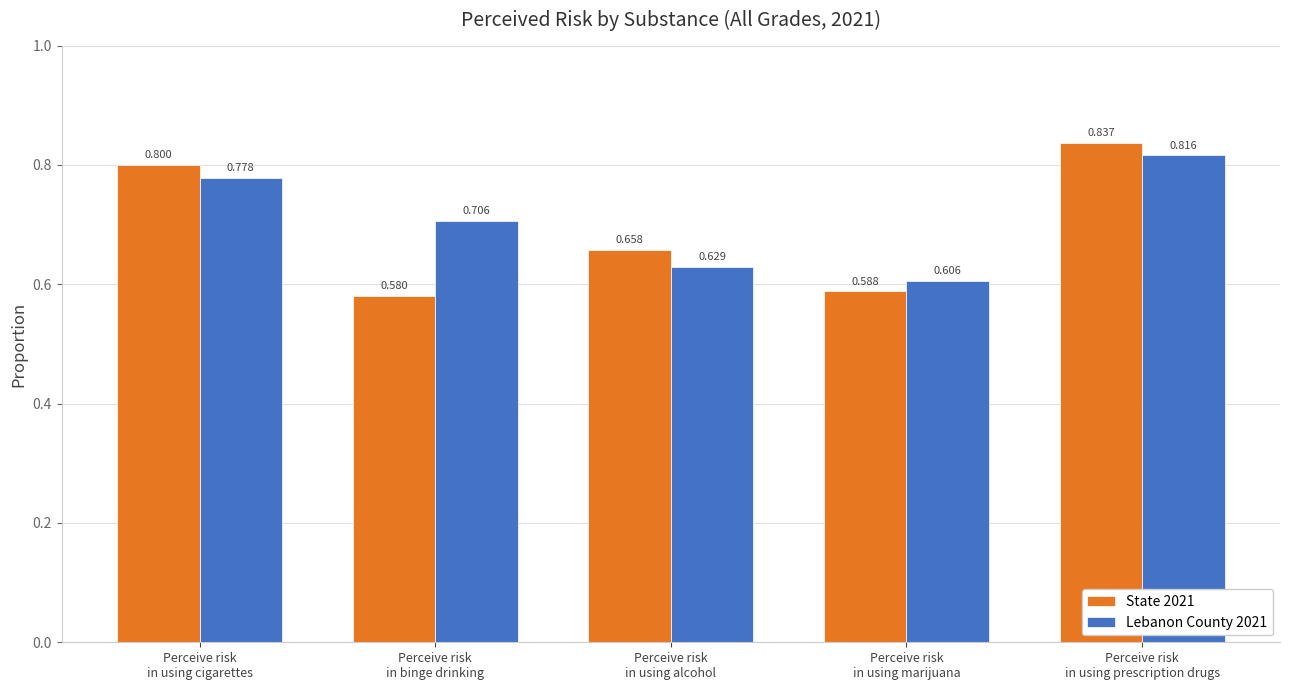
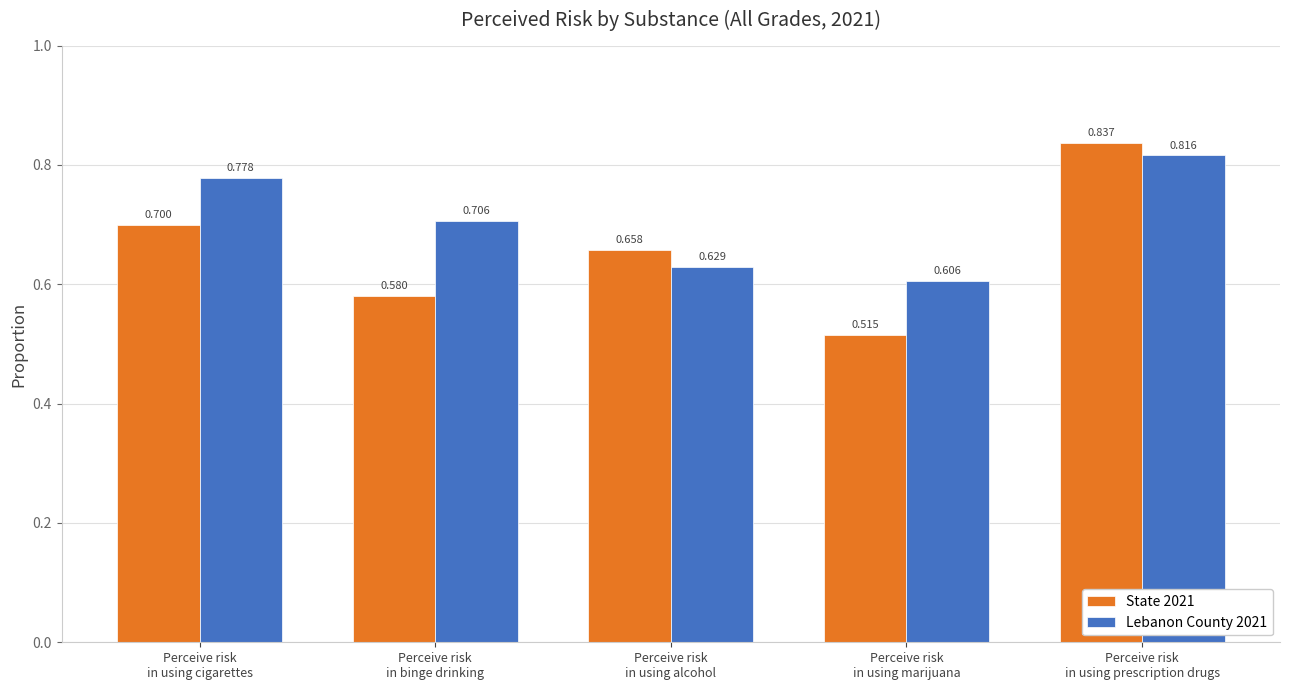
  {
    "State 2021": {
-     "Perceive risk in using cigarettes": 0.800,
+     "Perceive risk in using cigarettes": 0.700,
      "Perceive risk in binge drinking": 0.580,
      "Perceive risk in using alcohol": 0.658,
-     "Perceive risk in using marijuana": 0.588,
+     "Perceive risk in using marijuana": 0.515,
      "Perceive risk in using prescription drugs": 0.837
    },
    "Lebanon County 2021": {
      "Perceive risk in using cigarettes": 0.778,
      "Perceive risk in binge drinking": 0.706,
      "Perceive risk in using alcohol": 0.629,
      "Perceive risk in using marijuana": 0.606,
      "Perceive risk in using prescription drugs": 0.816
    }
  }
